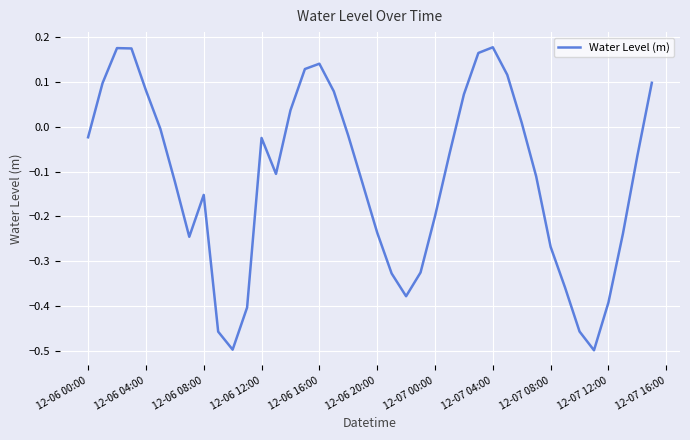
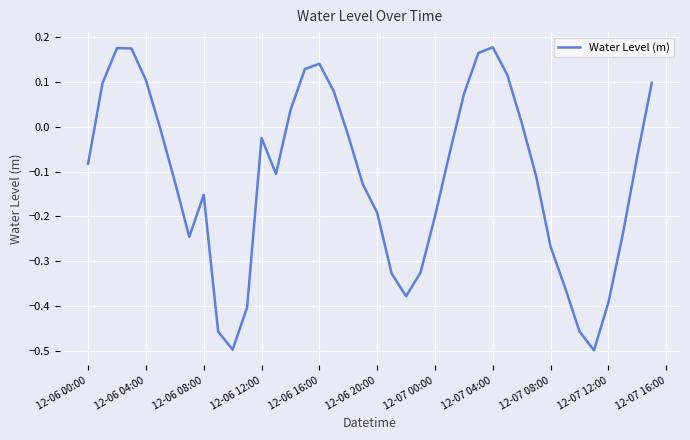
  {
-   "12-06 00:00": -0.02,
-   "12-06 04:00": 0.08,
+   "12-06 00:00": -0.08,
+   "12-06 04:00": 0.10,
    "12-06 08:00": -0.15,
    "12-06 12:00": -0.03,
    "12-06 16:00": 0.14,
-   "12-06 20:00": -0.24,
+   "12-06 20:00": -0.19,
    "12-07 00:00": -0.20,
    "12-07 04:00": 0.18,
    "12-07 08:00": -0.27,
    "12-07 12:00": -0.39
  }
